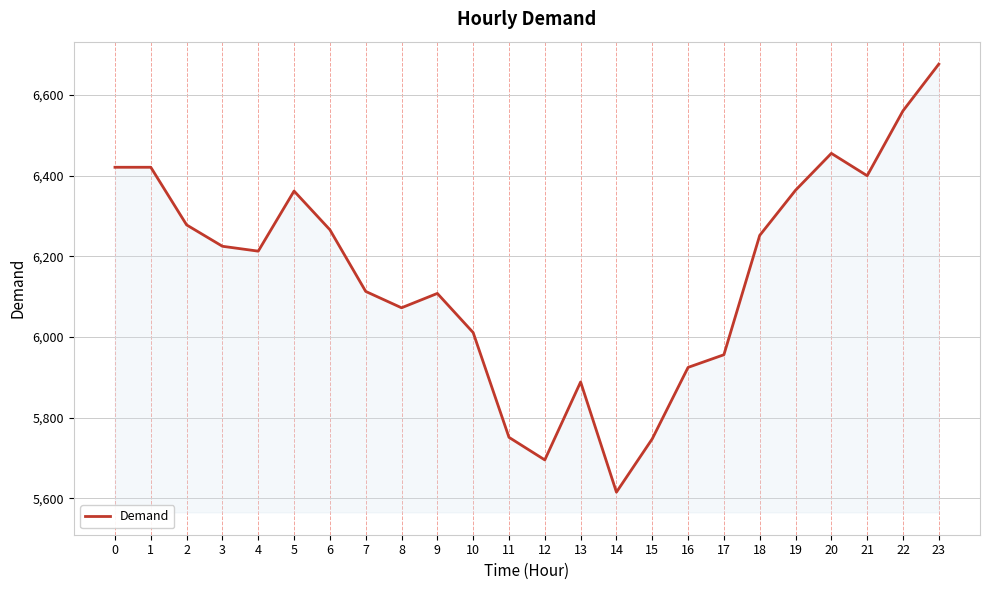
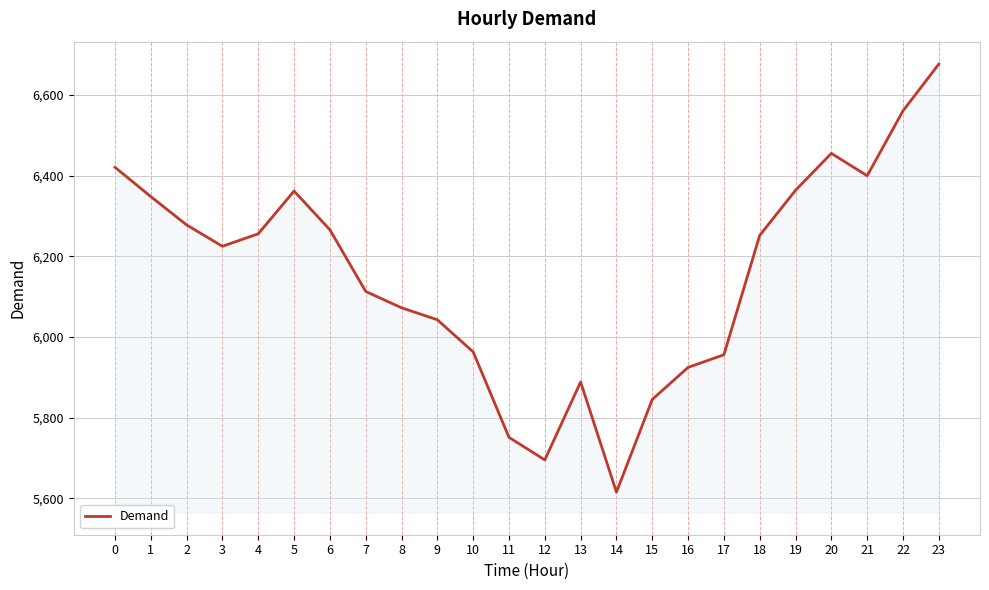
  {
    "0": "6,420",
-   "1": "6,420",
+   "1": "6,350",
    "2": "6,280",
    "3": "6,230",
-   "4": "6,210",
+   "4": "6,260",
    "5": "6,360",
    "6": "6,270",
    "7": "6,110",
    "8": "6,070",
-   "9": "6,110",
-   "10": "6,010",
+   "9": "6,040",
+   "10": "5,960",
    "11": "5,750",
    "12": "5,700",
    "13": "5,890",
    "14": "5,620",
-   "15": "5,750",
+   "15": "5,850",
    "16": "5,920",
    "17": "5,960",
    "18": "6,250",
    "19": "6,360",
    "20": "6,460",
    "21": "6,400",
    "22": "6,560",
    "23": "6,680"
  }
